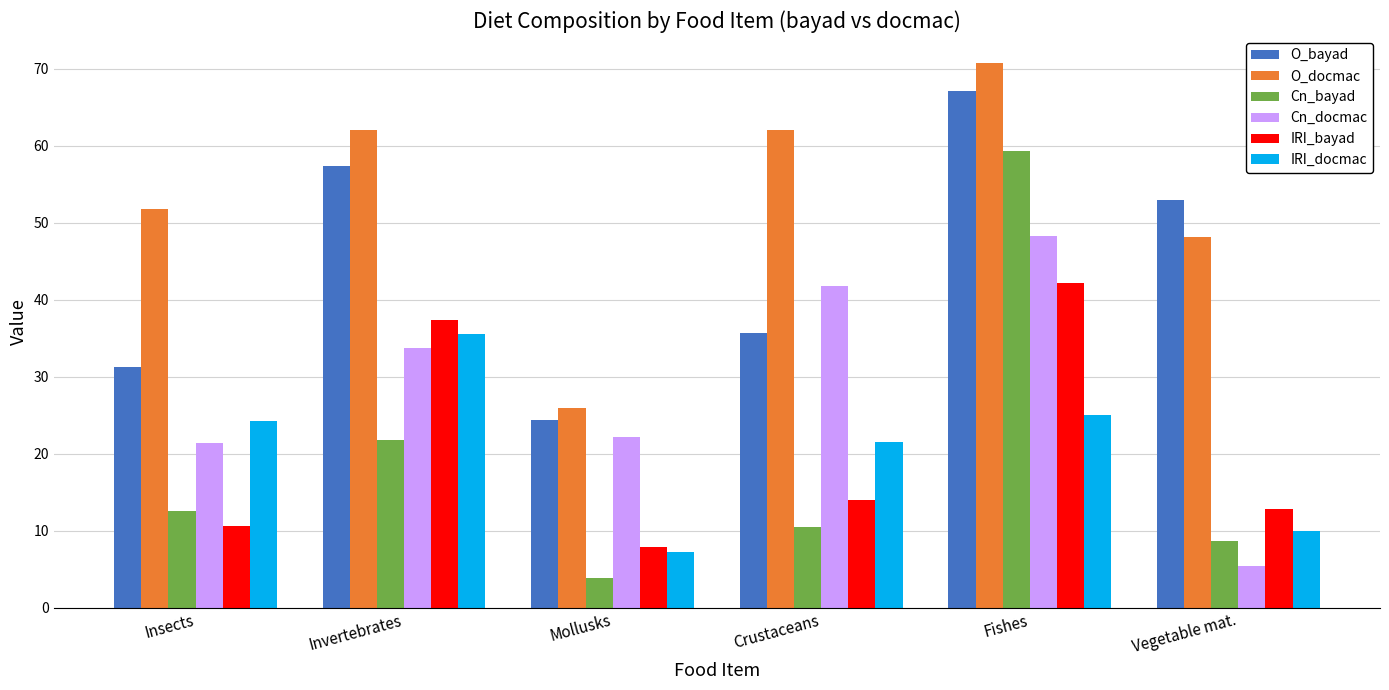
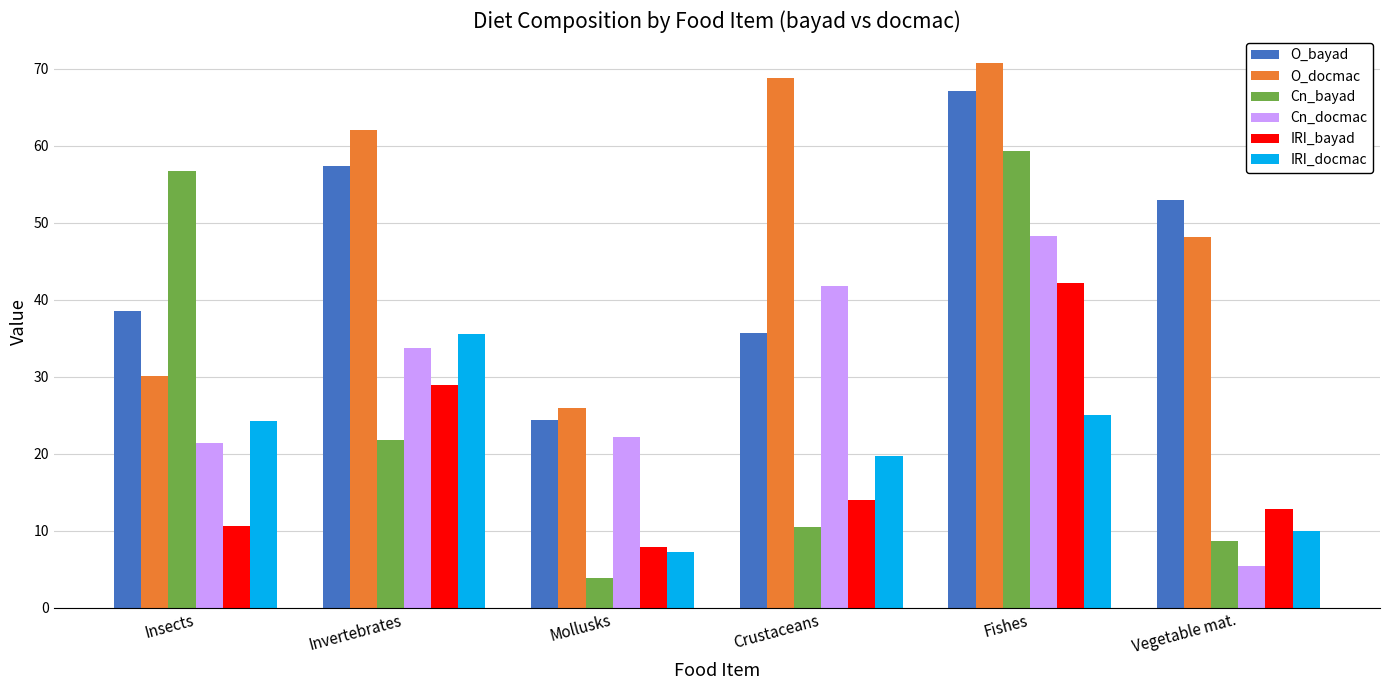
  {
    "O_bayad": {
-     "Insects": 31,
+     "Insects": 39,
      "Invertebrates": 57,
      "Mollusks": 24,
      "Crustaceans": 36,
      "Fishes": 67,
      "Vegetable mat.": 53
    },
    "O_docmac": {
-     "Insects": 52,
+     "Insects": 30,
      "Invertebrates": 62,
      "Mollusks": 26,
-     "Crustaceans": 62,
+     "Crustaceans": 69,
      "Fishes": 71,
      "Vegetable mat.": 48
    },
    "Cn_bayad": {
-     "Insects": 13,
+     "Insects": 57,
      "Invertebrates": 22,
      "Mollusks": 4,
      "Crustaceans": 10,
      "Fishes": 59,
      "Vegetable mat.": 9
    },
    "Cn_docmac": {
      "Insects": 21,
      "Invertebrates": 34,
      "Mollusks": 22,
      "Crustaceans": 42,
      "Fishes": 48,
      "Vegetable mat.": 5
    },
    "IRI_bayad": {
      "Insects": 11,
-     "Invertebrates": 37,
+     "Invertebrates": 29,
      "Mollusks": 8,
      "Crustaceans": 14,
      "Fishes": 42,
      "Vegetable mat.": 13
    },
    "IRI_docmac": {
      "Insects": 24,
      "Invertebrates": 35,
      "Mollusks": 7,
-     "Crustaceans": 21,
+     "Crustaceans": 20,
      "Fishes": 25,
      "Vegetable mat.": 10
    }
  }
